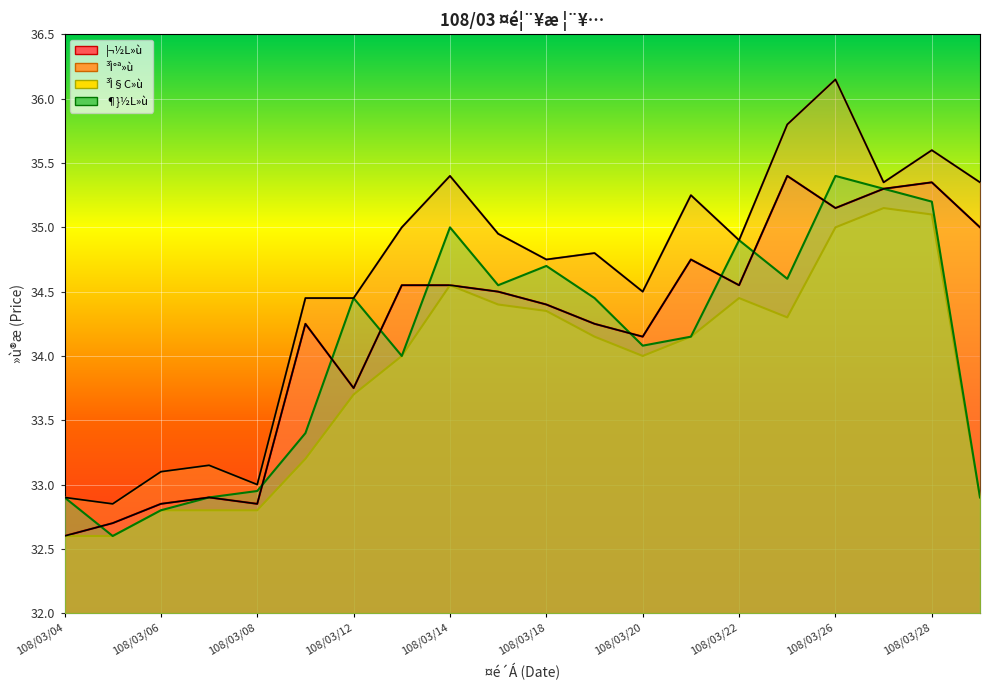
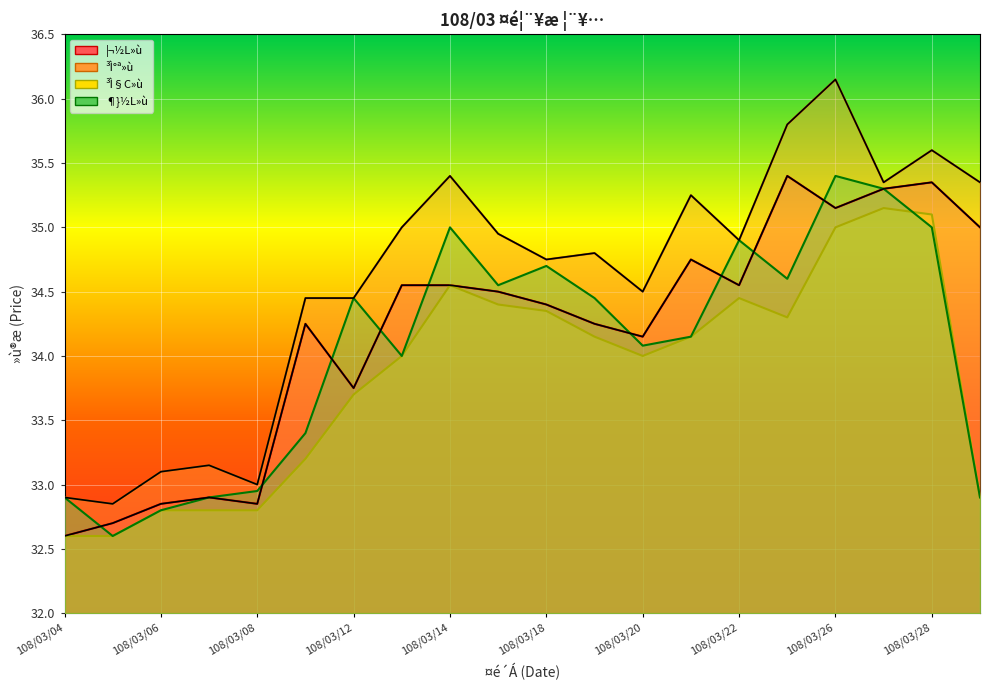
  {
    "¶}½L»ù": {
      "108/03/08": 32.95,
      "108/03/14": 35.0,
      "108/03/18": 34.7,
      "108/03/20": 34.08,
      "108/03/26": 35.4,
-     "108/03/28": 35.2
+     "108/03/28": 35.0
    }
  }
